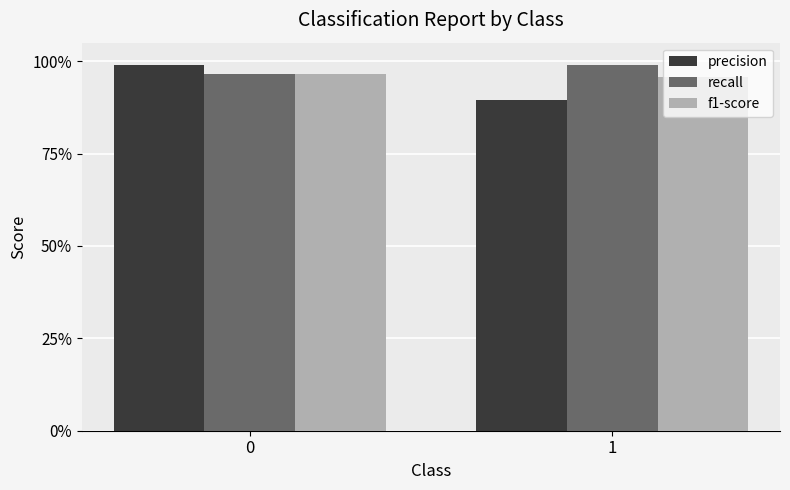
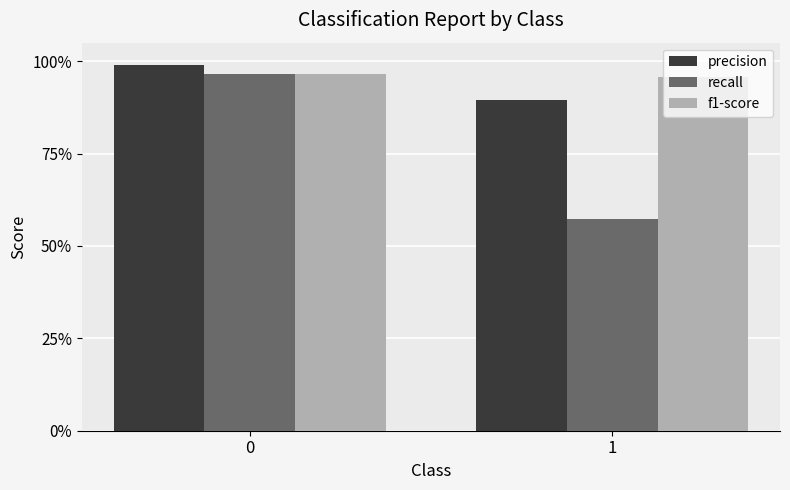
  {
    "precision": {
      "0": "99%",
      "1": "89%"
    },
    "recall": {
      "0": "97%",
-     "1": "99%"
+     "1": "57%"
    },
    "f1-score": {
      "0": "97%"
    }
  }
